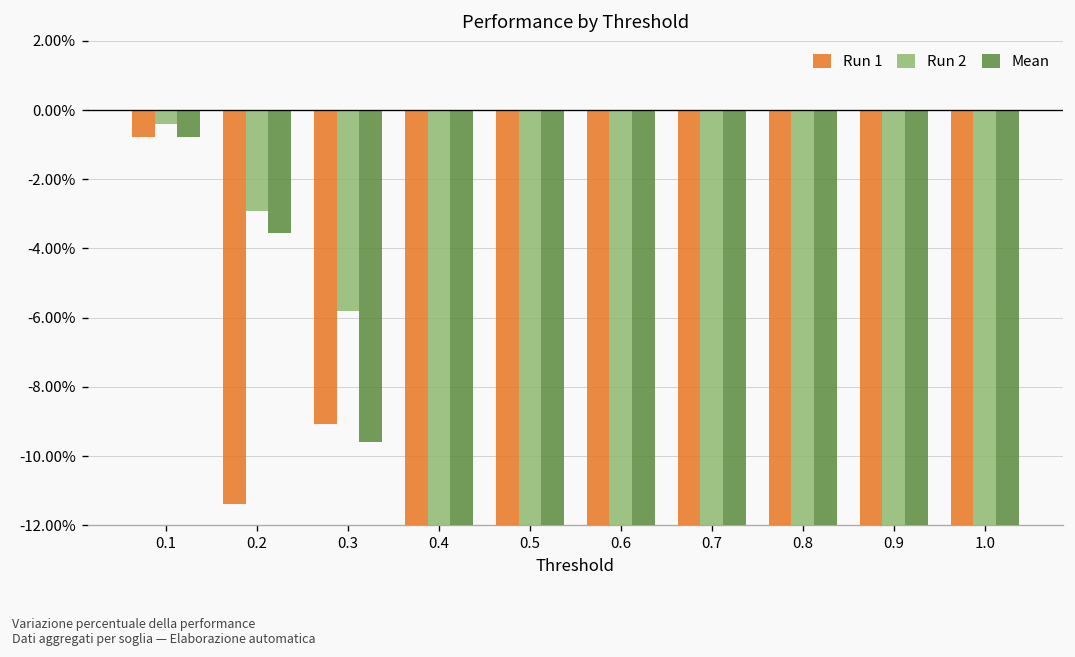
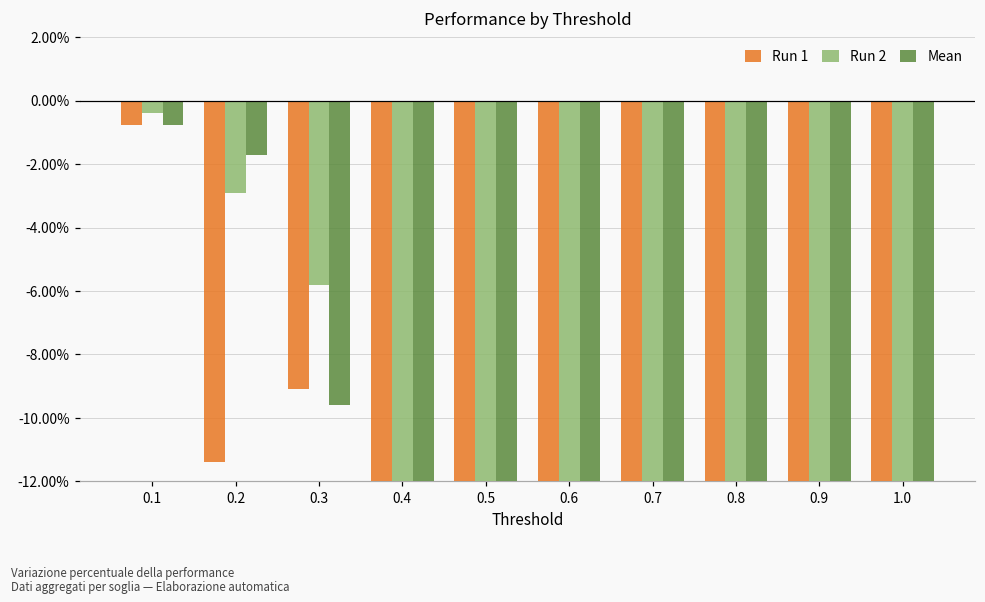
  {
    "Run 1": {
      "0.1": "-0.8%",
      "0.2": "-11.4%",
      "0.3": "-9.1%"
    },
    "Run 2": {
      "0.1": "-0.4%",
      "0.2": "-2.9%",
      "0.3": "-5.8%"
    },
    "Mean": {
      "0.1": "-0.8%",
-     "0.2": "-3.5%",
+     "0.2": "-1.7%",
      "0.3": "-9.6%"
    }
  }
